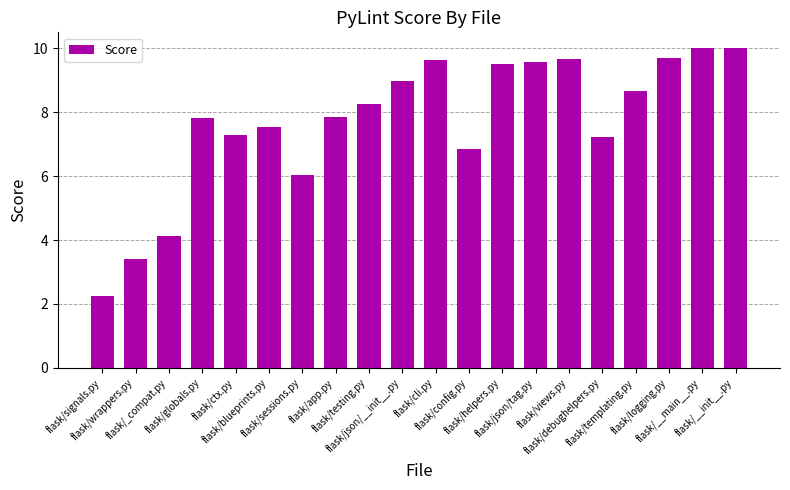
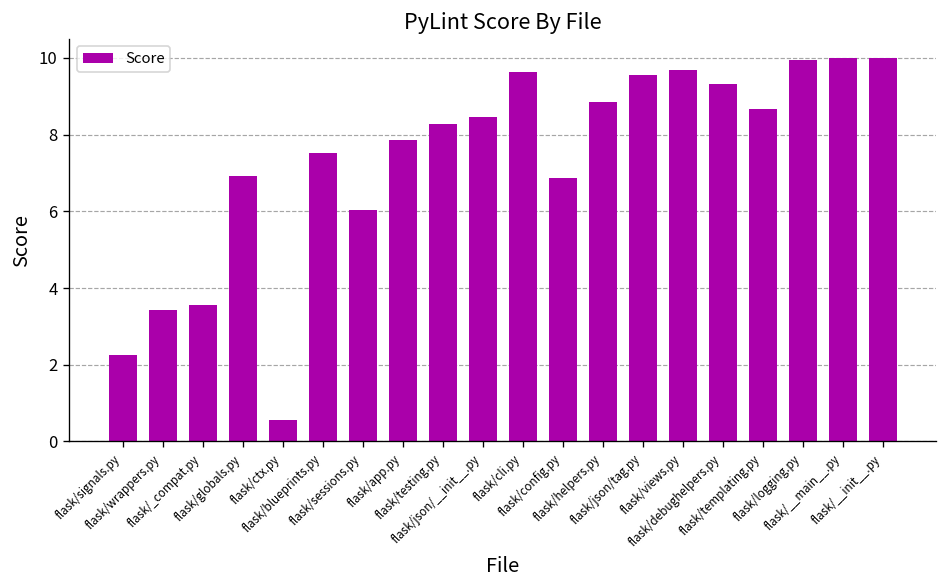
  {
    "flask/signals.py": 2.3,
    "flask/wrappers.py": 3.4,
-   "flask/_compat.py": 4.1,
-   "flask/globals.py": 7.8,
-   "flask/ctx.py": 7.3,
+   "flask/_compat.py": 3.6,
+   "flask/globals.py": 6.9,
+   "flask/ctx.py": 0.6,
    "flask/blueprints.py": 7.5,
    "flask/sessions.py": 6.0,
    "flask/app.py": 7.9,
    "flask/testing.py": 8.3,
-   "flask/json/__init__.py": 9.0,
+   "flask/json/__init__.py": 8.5,
    "flask/cli.py": 9.6,
    "flask/config.py": 6.9,
-   "flask/helpers.py": 9.5,
+   "flask/helpers.py": 8.8,
    "flask/json/tag.py": 9.6,
    "flask/views.py": 9.7,
-   "flask/debughelpers.py": 7.2,
+   "flask/debughelpers.py": 9.3,
    "flask/templating.py": 8.7,
-   "flask/logging.py": 9.7,
+   "flask/logging.py": 10.0,
    "flask/__main__.py": 10.0,
    "flask/__init__.py": 10.0
  }
